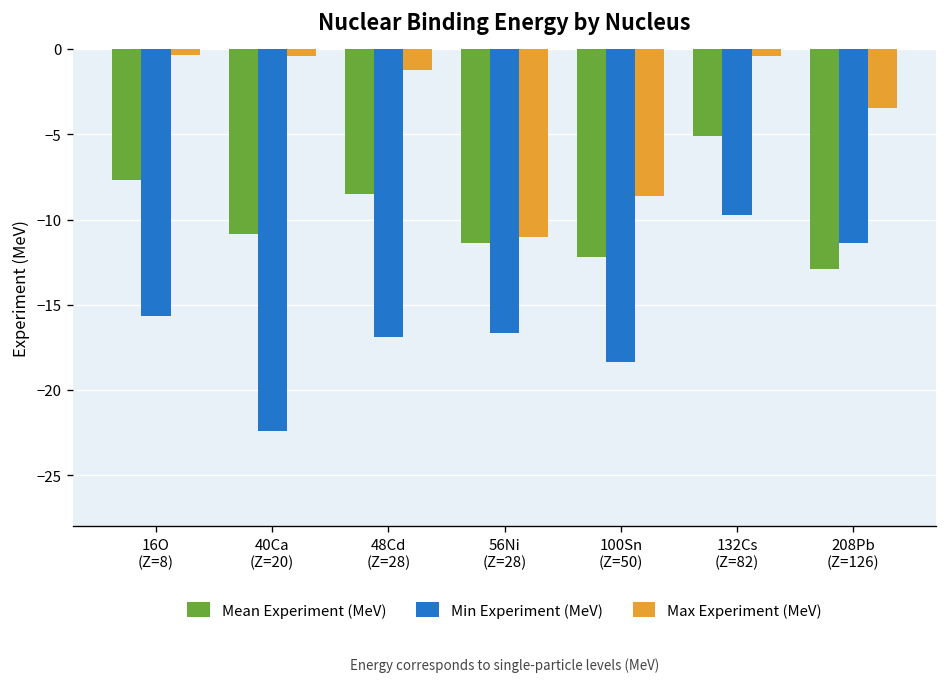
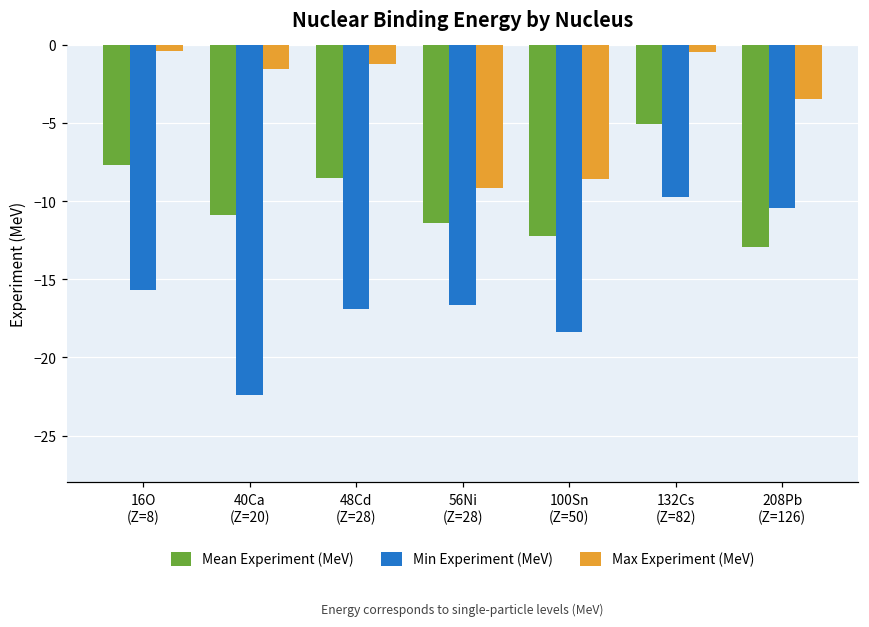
  {
    "Mean Experiment (MeV)": {
      "16O (Z=8)": -7.7,
      "40Ca (Z=20)": -10.9,
      "48Cd (Z=28)": -8.5,
      "56Ni (Z=28)": -11.4,
      "100Sn (Z=50)": -12.2,
      "132Cs (Z=82)": -5.1,
      "208Pb (Z=126)": -12.9
    },
    "Min Experiment (MeV)": {
      "16O (Z=8)": -15.7,
      "40Ca (Z=20)": -22.4,
      "48Cd (Z=28)": -16.9,
      "56Ni (Z=28)": -16.6,
      "100Sn (Z=50)": -18.4,
      "132Cs (Z=82)": -9.8,
-     "208Pb (Z=126)": -11.4
+     "208Pb (Z=126)": -10.4
    },
    "Max Experiment (MeV)": {
      "16O (Z=8)": -0.4,
-     "40Ca (Z=20)": -0.4,
+     "40Ca (Z=20)": -1.6,
      "48Cd (Z=28)": -1.2,
-     "56Ni (Z=28)": -11.0,
+     "56Ni (Z=28)": -9.1,
      "100Sn (Z=50)": -8.6,
      "132Cs (Z=82)": -0.4,
      "208Pb (Z=126)": -3.4
    }
  }
